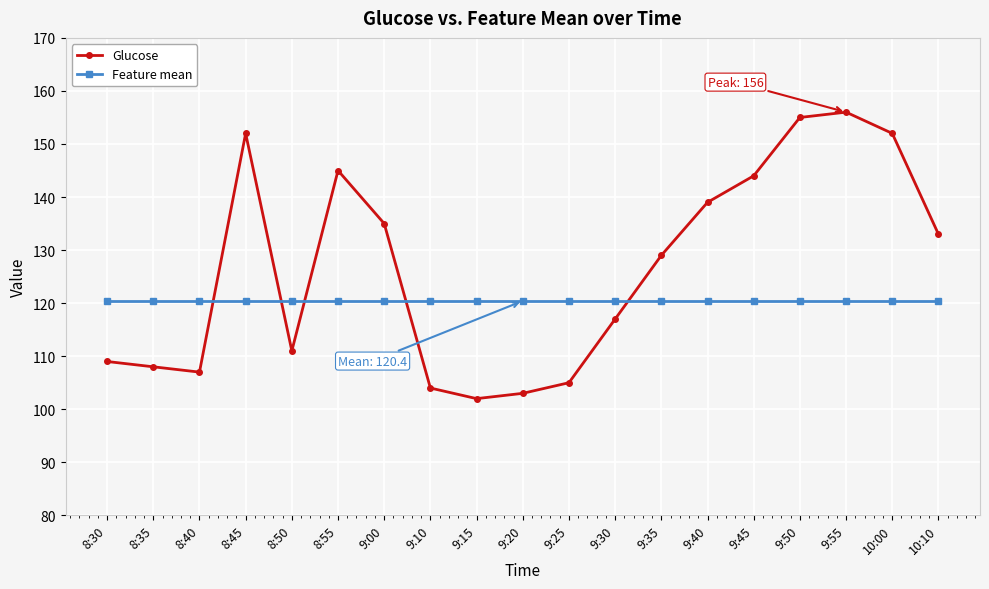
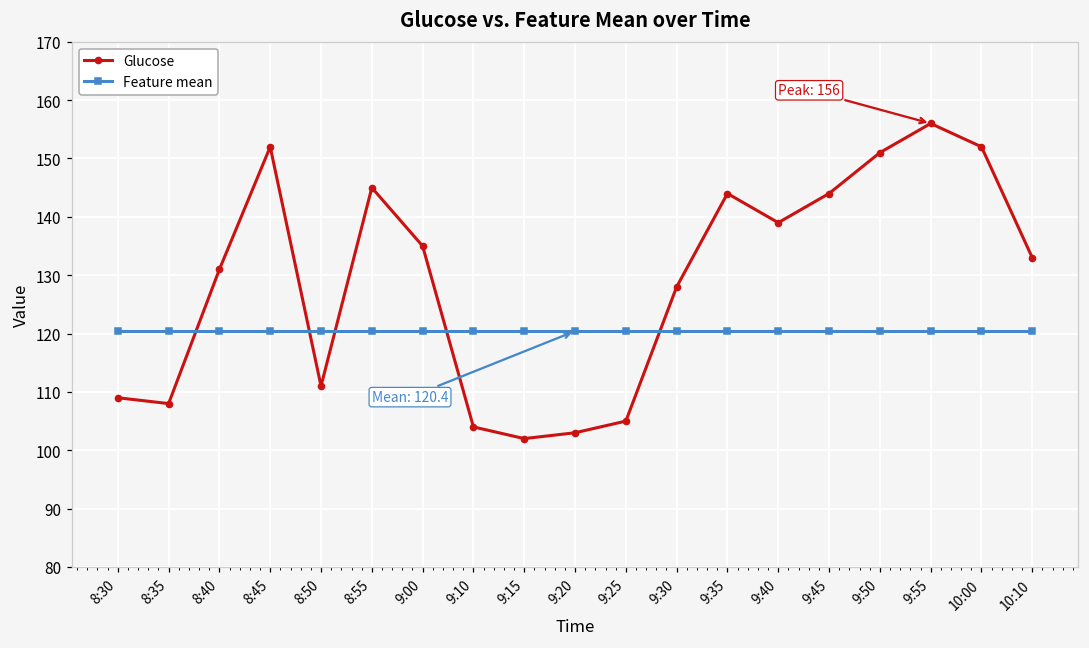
  {
    "Glucose": {
      "8:30": 109,
      "8:35": 108,
-     "8:40": 107,
+     "8:40": 131,
      "8:45": 152,
      "8:50": 111,
      "8:55": 145,
      "9:00": 135,
      "9:10": 104,
      "9:15": 102,
      "9:20": 103,
      "9:25": 105,
-     "9:30": 117,
-     "9:35": 129,
+     "9:30": 128,
+     "9:35": 144,
      "9:40": 139,
      "9:45": 144,
-     "9:50": 155,
+     "9:50": 151,
      "10:00": 152,
      "10:10": 133
    },
    "Feature mean": {
      "8:30": 120,
      "8:35": 120,
      "8:40": 120,
      "8:45": 120,
      "8:50": 120,
      "9:20": 120,
      "9:25": 120,
      "9:30": 120,
      "9:35": 120,
      "9:40": 120,
      "9:45": 120,
      "9:50": 120,
      "9:55": 120,
      "10:00": 120,
      "10:10": 120
    }
  }
